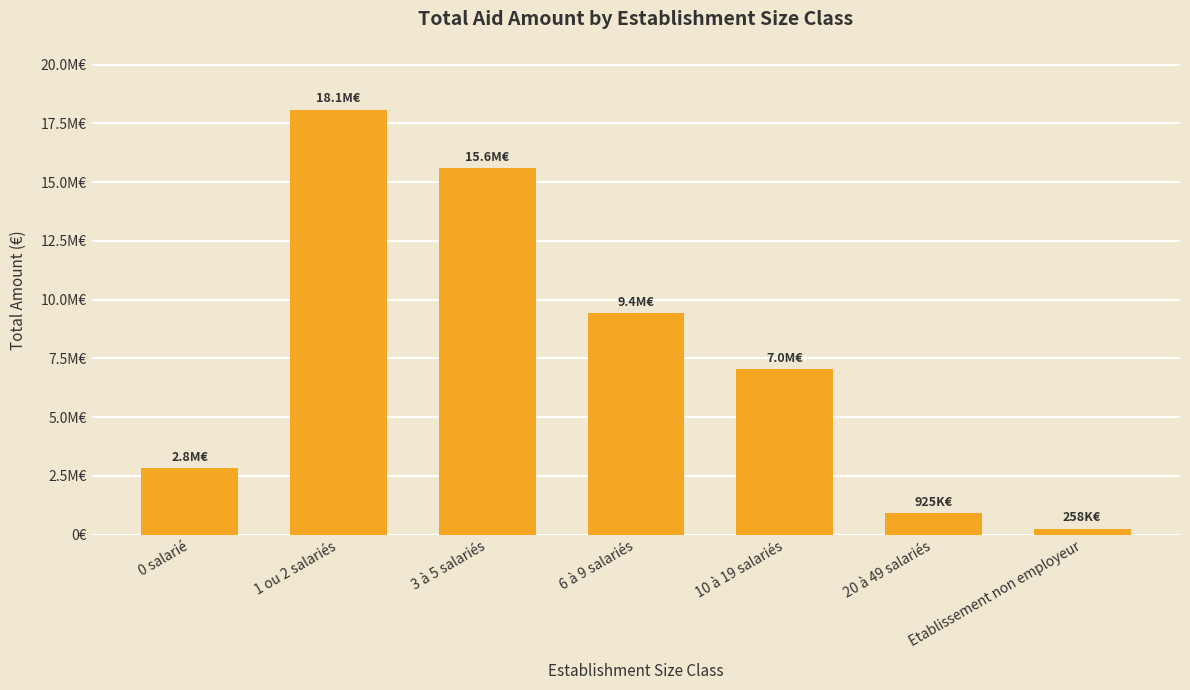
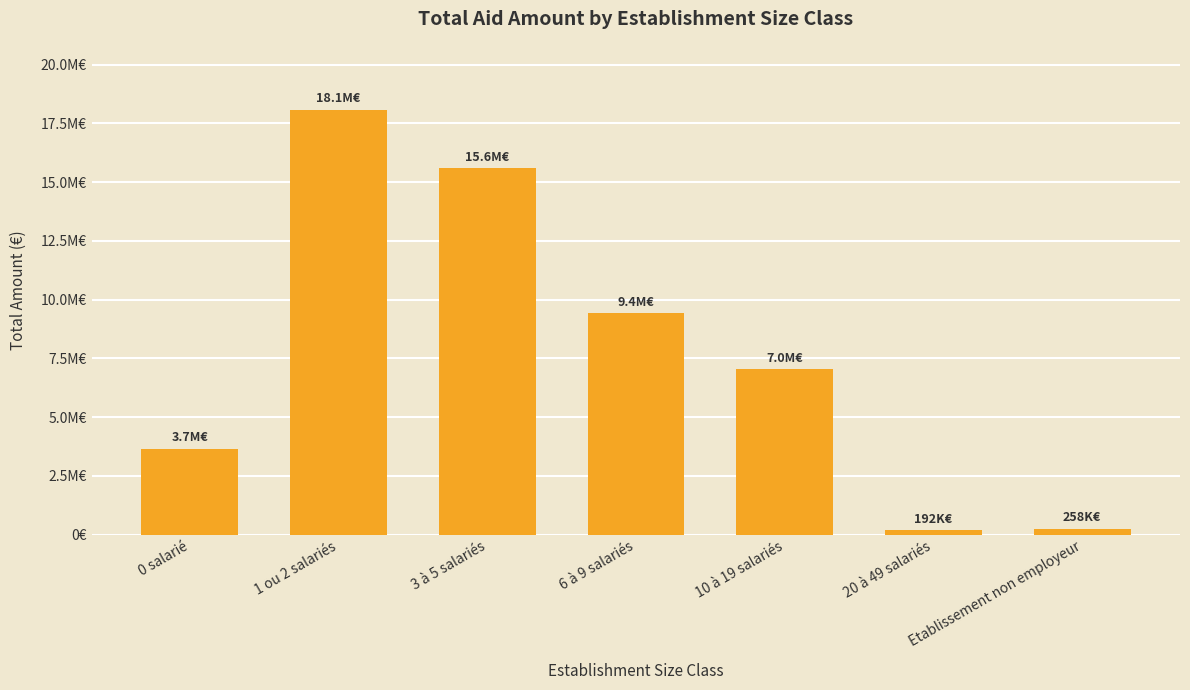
  {
-   "0 salarié": "2.8M€",
+   "0 salarié": "3.7M€",
    "1 ou 2 salariés": "18.1M€",
    "3 à 5 salariés": "15.6M€",
    "6 à 9 salariés": "9.4M€",
    "10 à 19 salariés": "7.0M€",
-   "20 à 49 salariés": "925K€",
+   "20 à 49 salariés": "192K€",
    "Etablissement non employeur": "258K€"
  }
